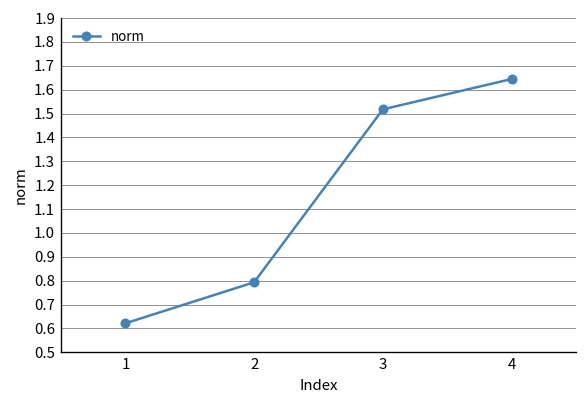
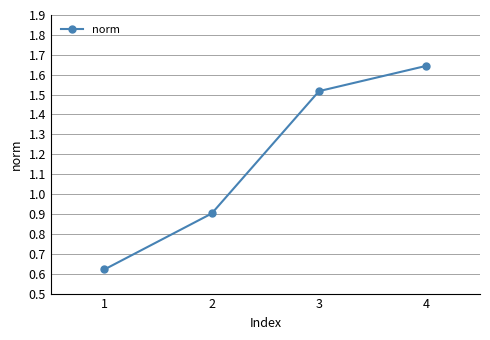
  {
    "1": 0.62,
-   "2": 0.79,
+   "2": 0.90,
    "3": 1.52,
    "4": 1.64
  }
